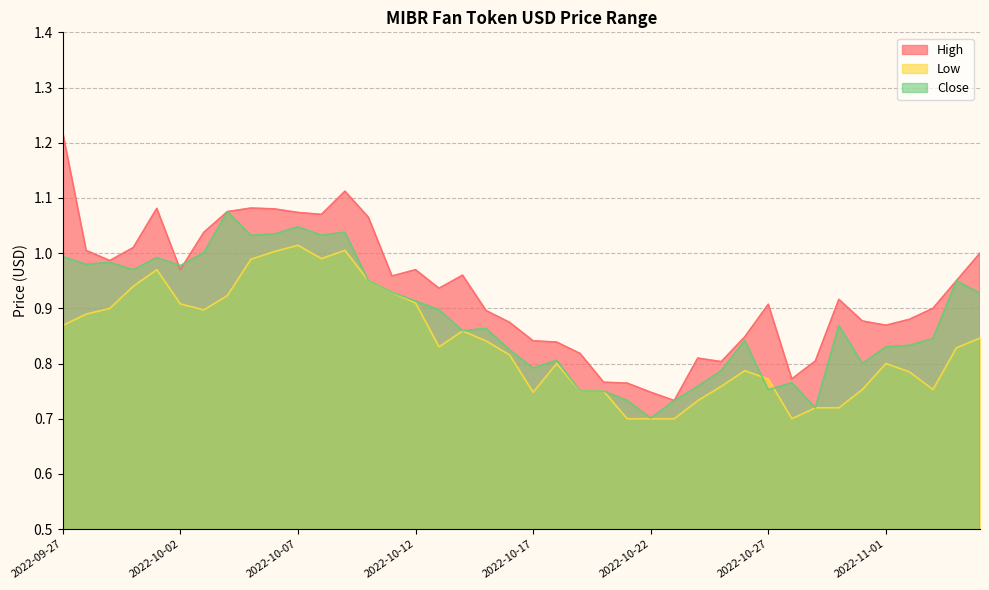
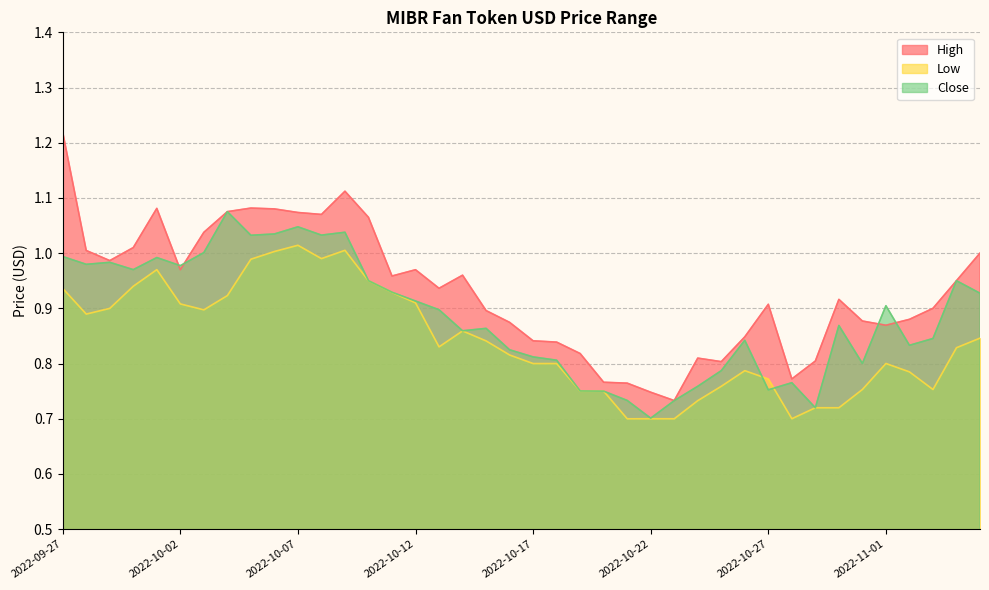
  {
    "High": {
      "2022-09-27": 1.22,
      "2022-10-02": 0.97,
      "2022-10-07": 1.07,
      "2022-10-12": 0.97,
      "2022-10-17": 0.84,
      "2022-10-22": 0.75,
      "2022-10-27": 0.91,
      "2022-11-01": 0.87
    },
    "Low": {
-     "2022-09-27": 0.87,
+     "2022-09-27": 0.94,
      "2022-10-02": 0.91,
      "2022-10-07": 1.01,
-     "2022-10-17": 0.75,
+     "2022-10-17": 0.80,
      "2022-10-27": 0.77,
      "2022-11-01": 0.80
    },
    "Close": {
      "2022-09-27": 0.99,
      "2022-10-02": 0.98,
      "2022-10-07": 1.05,
-     "2022-10-17": 0.79,
+     "2022-10-17": 0.81,
      "2022-10-27": 0.75,
-     "2022-11-01": 0.83
+     "2022-11-01": 0.90
    }
  }
